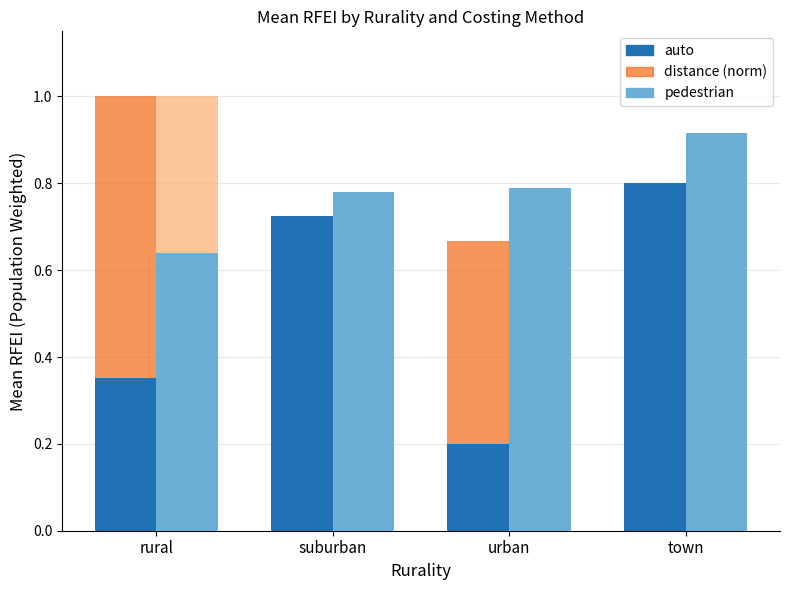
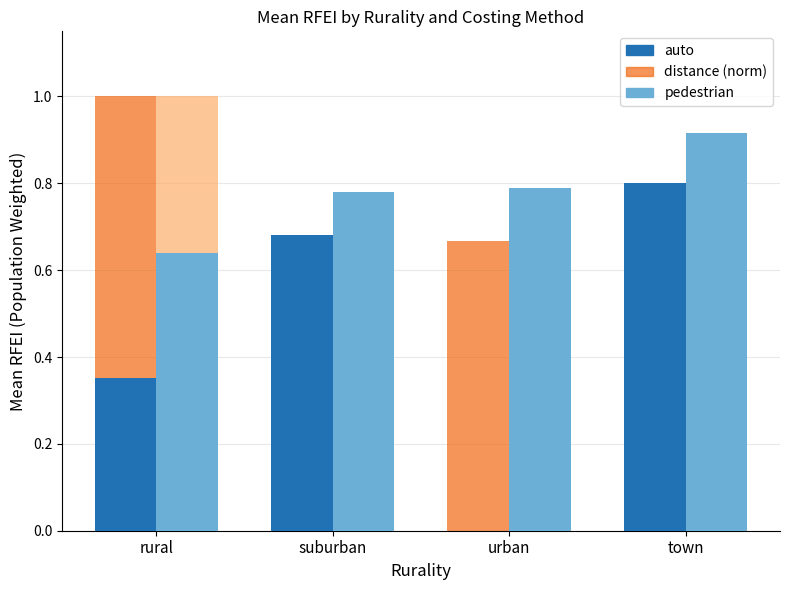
  {
    "auto": {
-     "suburban": 0.72,
-     "urban": 0.2,
+     "suburban": 0.68,
+     "urban": 0.0,
      "town": 0.80
    },
    "pedestrian": {
      "suburban": 0.78,
      "urban": 0.79,
      "town": 0.92
    },
    "distance (norm)": {
      "rural": 1.00,
      "urban": 0.67
    }
  }
